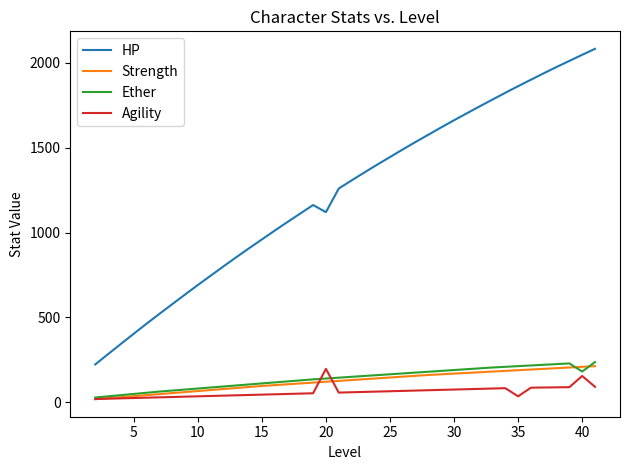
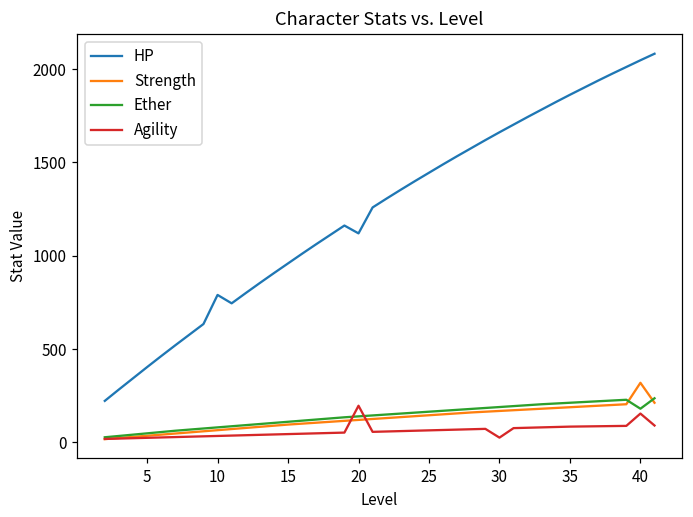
  {
    "HP": {
      "5": 400,
-     "10": 690,
+     "10": 790,
      "15": 960,
      "20": 1120,
      "25": 1450,
      "30": 1660,
      "35": 1860,
      "40": 2050
    },
    "Strength": {
      "10": 70,
      "15": 100,
      "20": 120,
      "25": 150,
      "30": 170,
      "35": 190,
-     "40": 210
+     "40": 320
    },
    "Ether": {
      "10": 80,
      "15": 110,
      "20": 140,
      "25": 160,
      "30": 190,
      "35": 210,
      "40": 180
    },
    "Agility": {
      "10": 30,
      "15": 40,
      "20": 200,
      "25": 60,
-     "30": 70,
-     "35": 30,
+     "30": 30,
+     "35": 80,
      "40": 150
    }
  }
